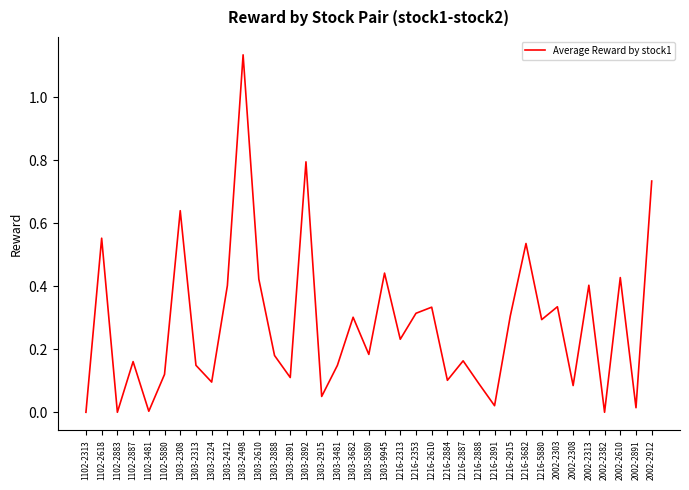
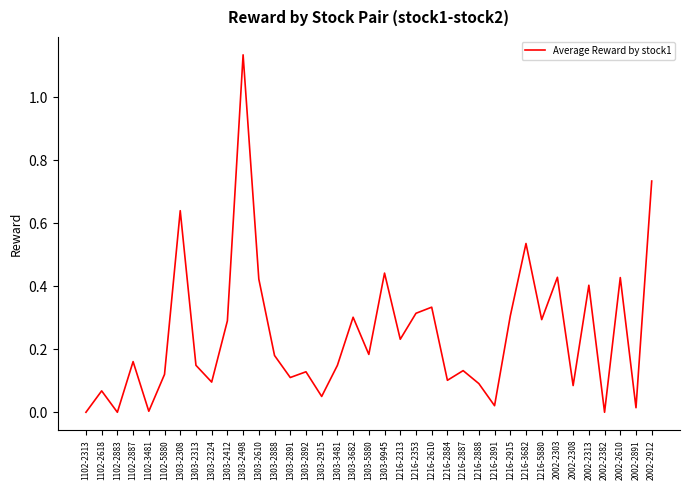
  {
    "1102-2313": 0.00,
-   "1102-2618": 0.55,
+   "1102-2618": 0.07,
    "1102-2883": 0.00,
    "1102-2887": 0.16,
    "1102-3481": 0.00,
    "1102-5880": 0.12,
    "1303-2308": 0.64,
    "1303-2313": 0.15,
    "1303-2324": 0.10,
-   "1303-2412": 0.40,
+   "1303-2412": 0.29,
    "1303-2498": 1.14,
    "1303-2610": 0.42,
    "1303-2888": 0.18,
    "1303-2891": 0.11,
-   "1303-2892": 0.80,
+   "1303-2892": 0.13,
    "1303-2915": 0.05,
    "1303-3481": 0.15,
    "1303-3682": 0.30,
    "1303-5880": 0.18,
    "1303-9945": 0.44,
    "1216-2313": 0.23,
    "1216-2353": 0.31,
    "1216-2610": 0.33,
    "1216-2884": 0.10,
-   "1216-2887": 0.16,
+   "1216-2887": 0.13,
    "1216-2888": 0.09,
    "1216-2891": 0.02,
    "1216-2915": 0.31,
    "1216-3682": 0.54,
    "1216-5880": 0.29,
-   "2002-2303": 0.34,
+   "2002-2303": 0.43,
    "2002-2308": 0.08,
    "2002-2313": 0.40,
    "2002-2382": 0.00,
    "2002-2610": 0.43,
    "2002-2891": 0.01,
    "2002-2912": 0.73
  }
